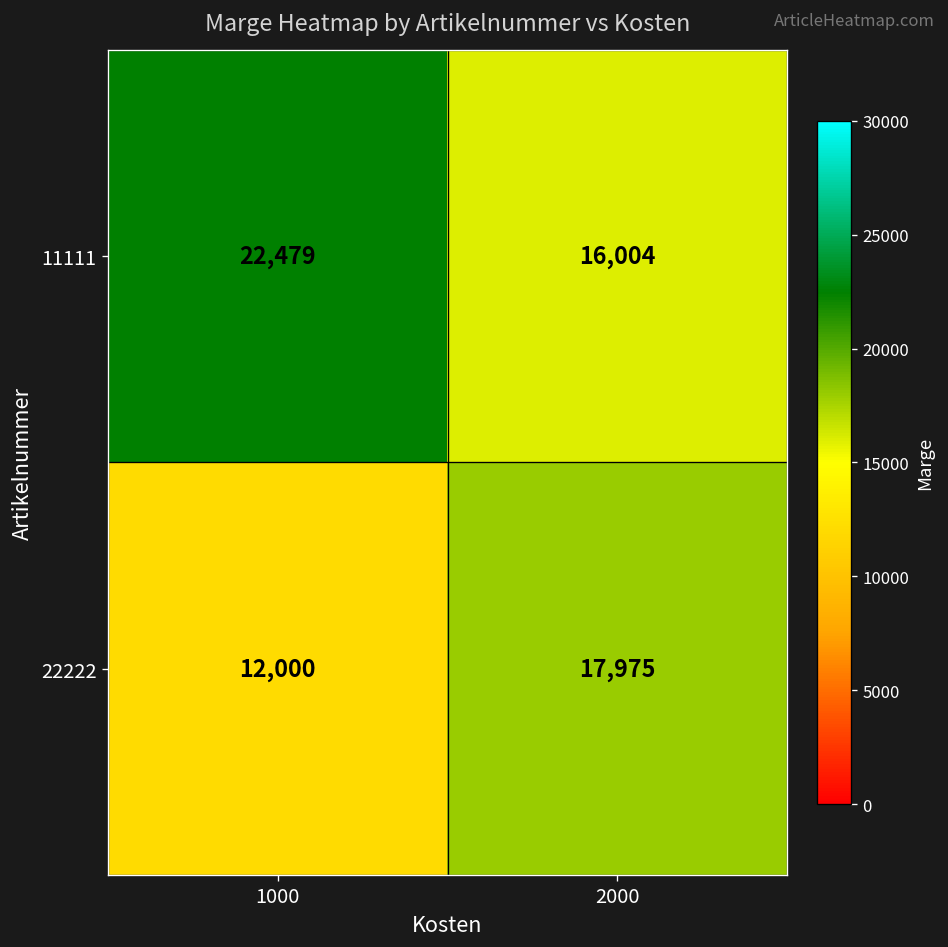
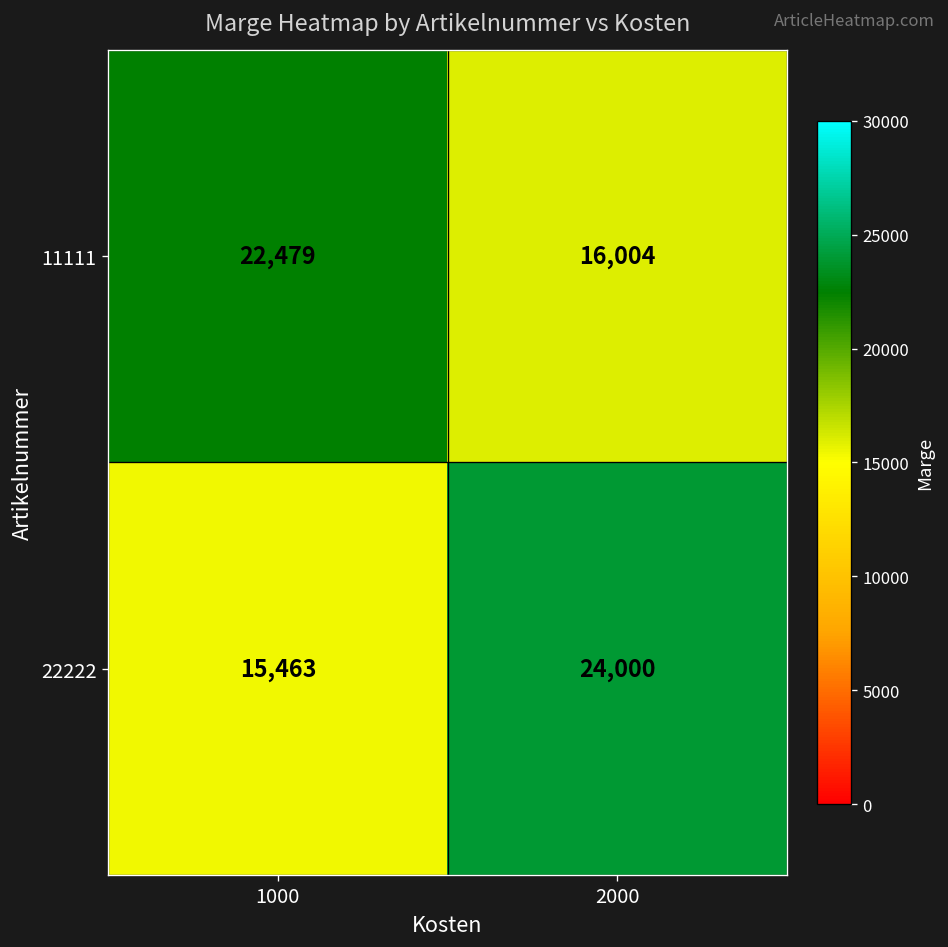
  {
    "11111": {
      "1000": "22,479",
      "2000": "16,004"
    },
    "22222": {
-     "1000": "12,000",
-     "2000": "17,975"
+     "1000": "15,463",
+     "2000": "24,000"
    }
  }
